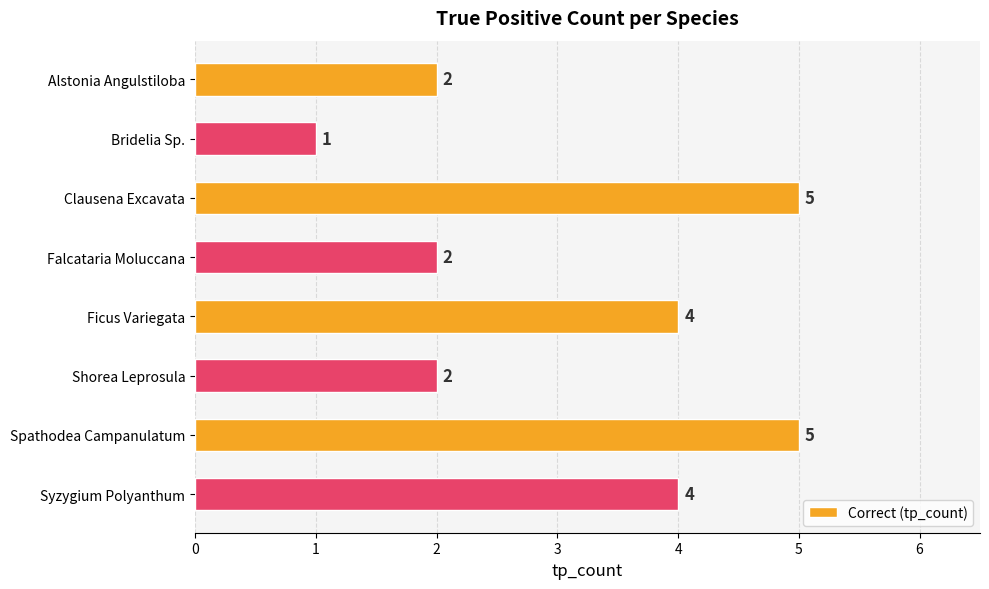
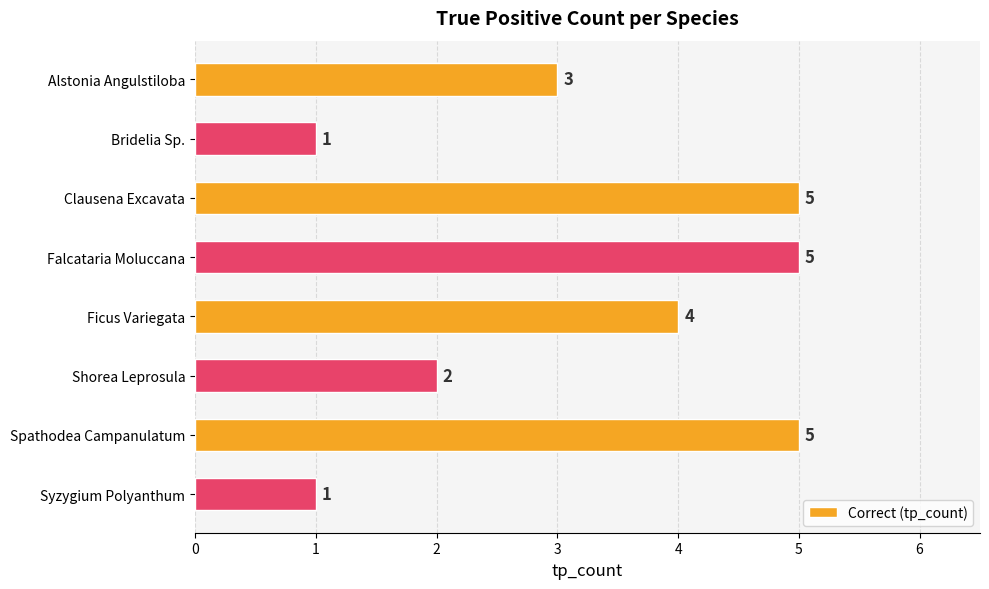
  {
-   "Alstonia Angulstiloba": 2,
+   "Alstonia Angulstiloba": 3,
    "Bridelia Sp.": 1,
    "Clausena Excavata": 5,
-   "Falcataria Moluccana": 2,
+   "Falcataria Moluccana": 5,
    "Ficus Variegata": 4,
    "Shorea Leprosula": 2,
    "Spathodea Campanulatum": 5,
-   "Syzygium Polyanthum": 4
+   "Syzygium Polyanthum": 1
  }
